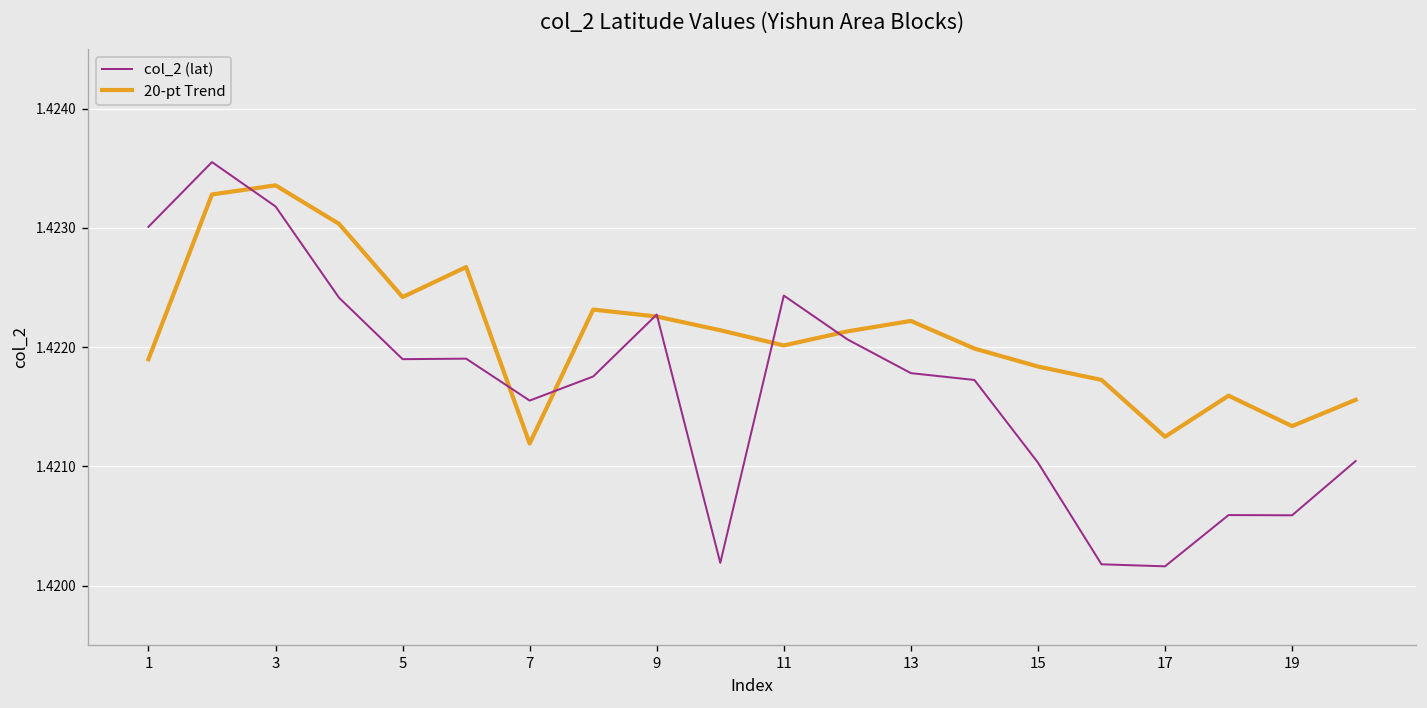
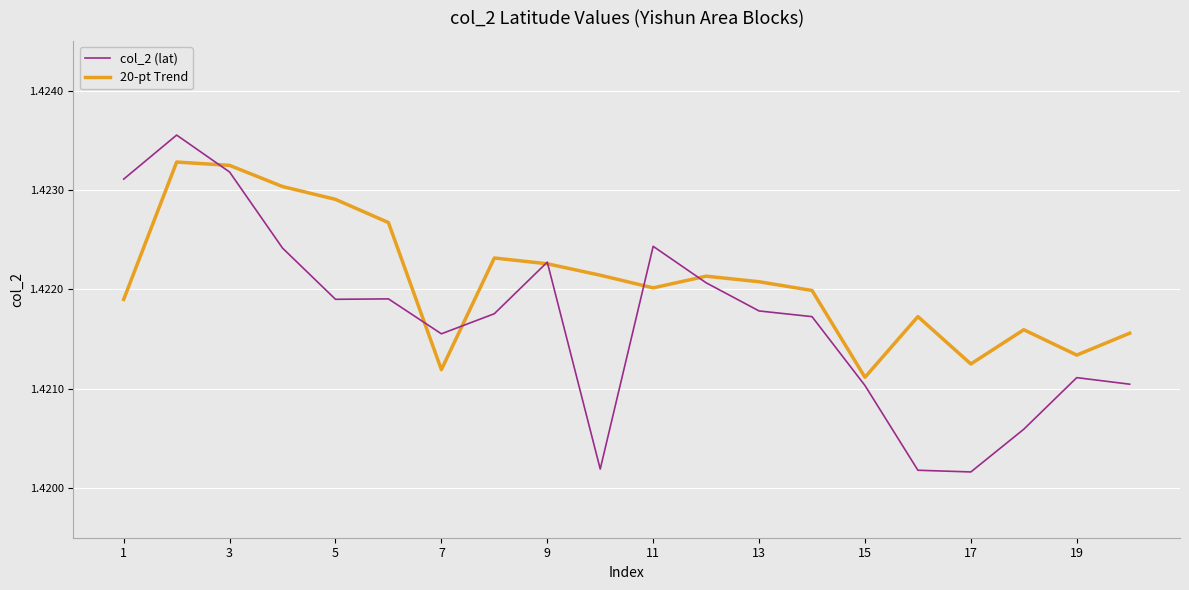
  {
    "col_2 (lat)": {
-     "1": 1.4230,
+     "1": 1.4231,
      "3": 1.4232,
      "5": 1.4219,
      "7": 1.4216,
      "11": 1.4224,
      "13": 1.4218,
      "15": 1.4210,
      "17": 1.4202,
-     "19": 1.4206
+     "19": 1.4211
    },
    "20-pt Trend": {
      "1": 1.4219,
-     "3": 1.4234,
-     "5": 1.4224,
+     "3": 1.4232,
+     "5": 1.4229,
      "7": 1.4212,
      "11": 1.4220,
-     "13": 1.4222,
-     "15": 1.4218,
+     "13": 1.4221,
+     "15": 1.4211,
      "17": 1.4212,
      "19": 1.4213
    }
  }
